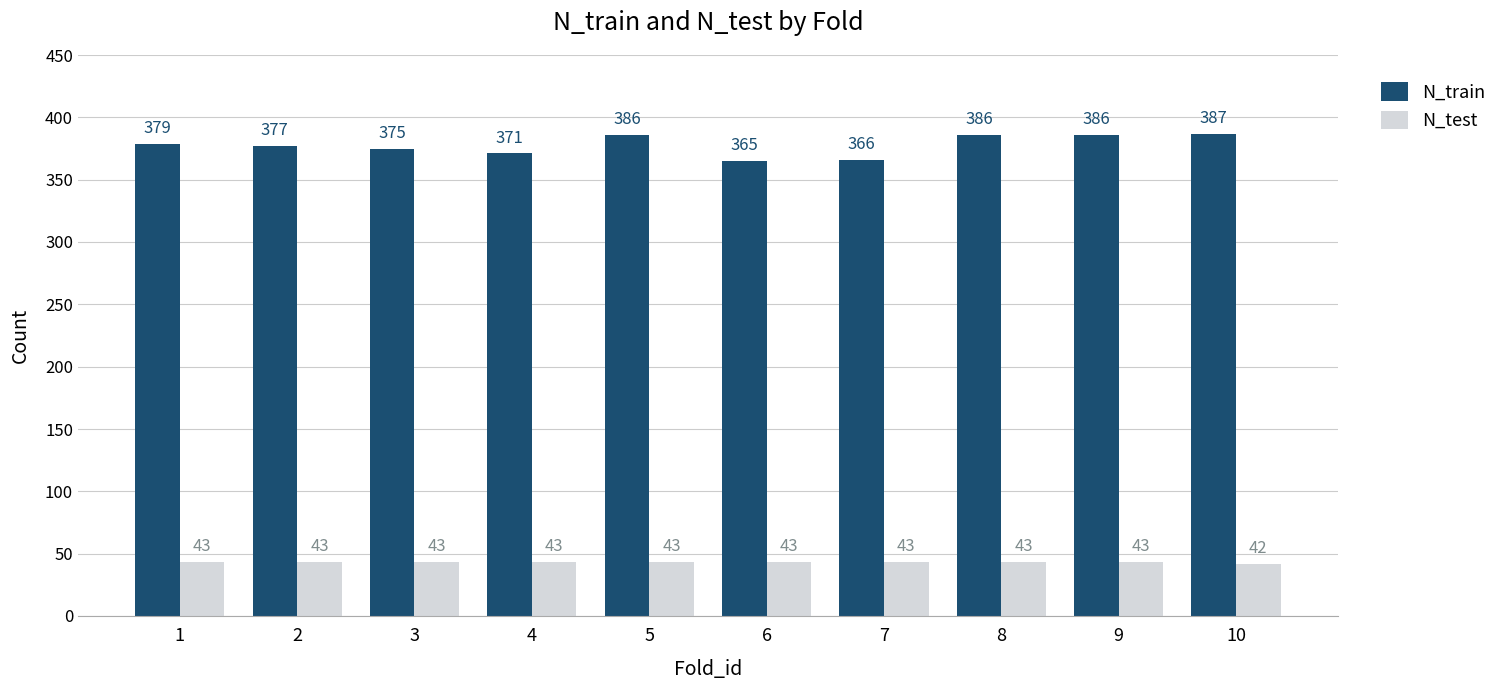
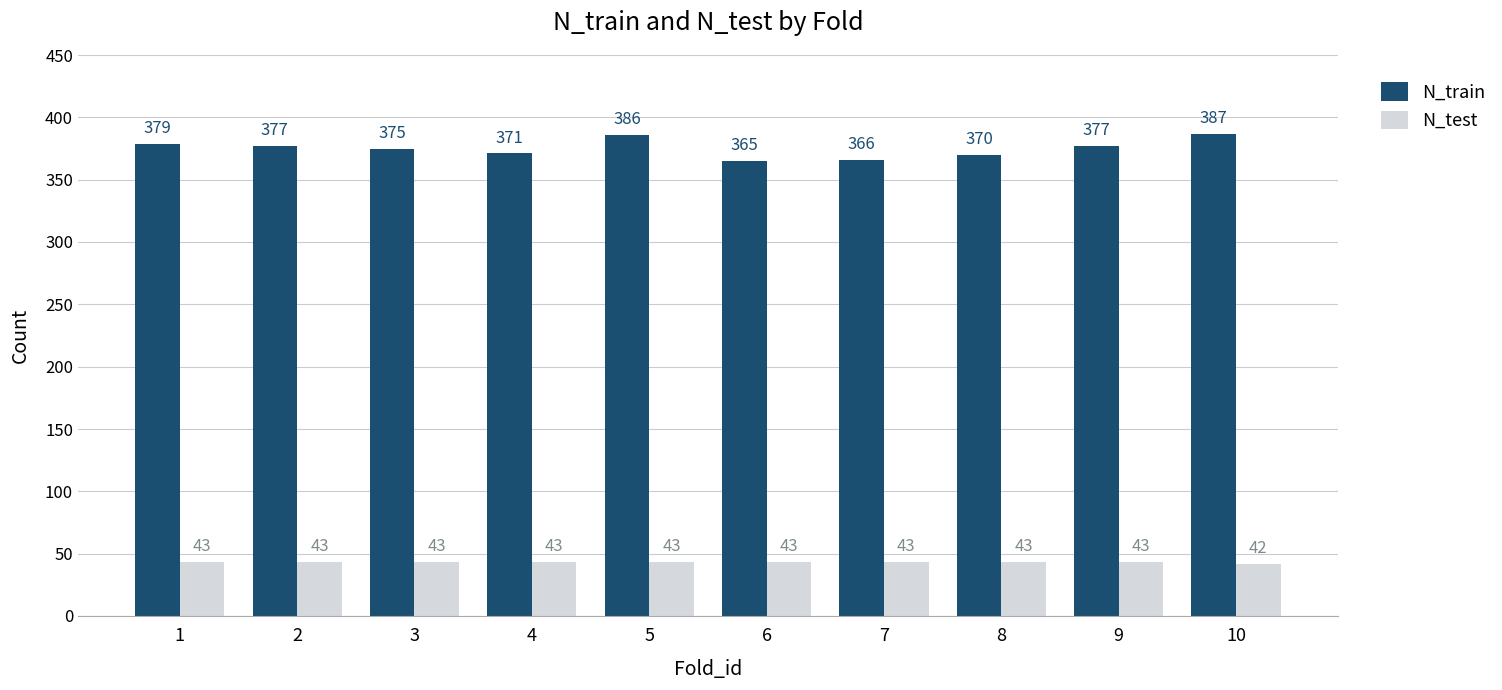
  {
    "N_train": {
      "1": 379,
      "2": 377,
      "3": 375,
      "4": 371,
      "5": 386,
      "6": 365,
      "7": 366,
-     "8": 386,
-     "9": 386,
+     "8": 370,
+     "9": 377,
      "10": 387
    },
    "N_test": {
      "1": 43,
      "2": 43,
      "3": 43,
      "4": 43,
      "5": 43,
      "6": 43,
      "7": 43,
      "8": 43,
      "9": 43,
      "10": 42
    }
  }
